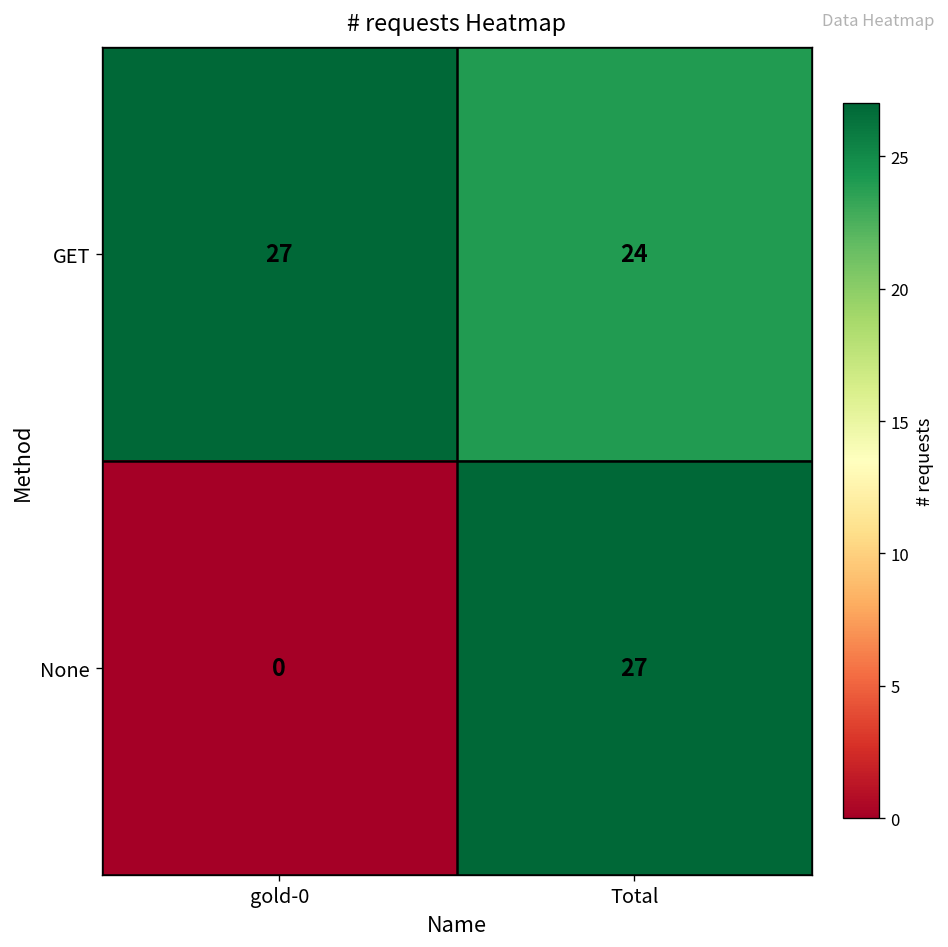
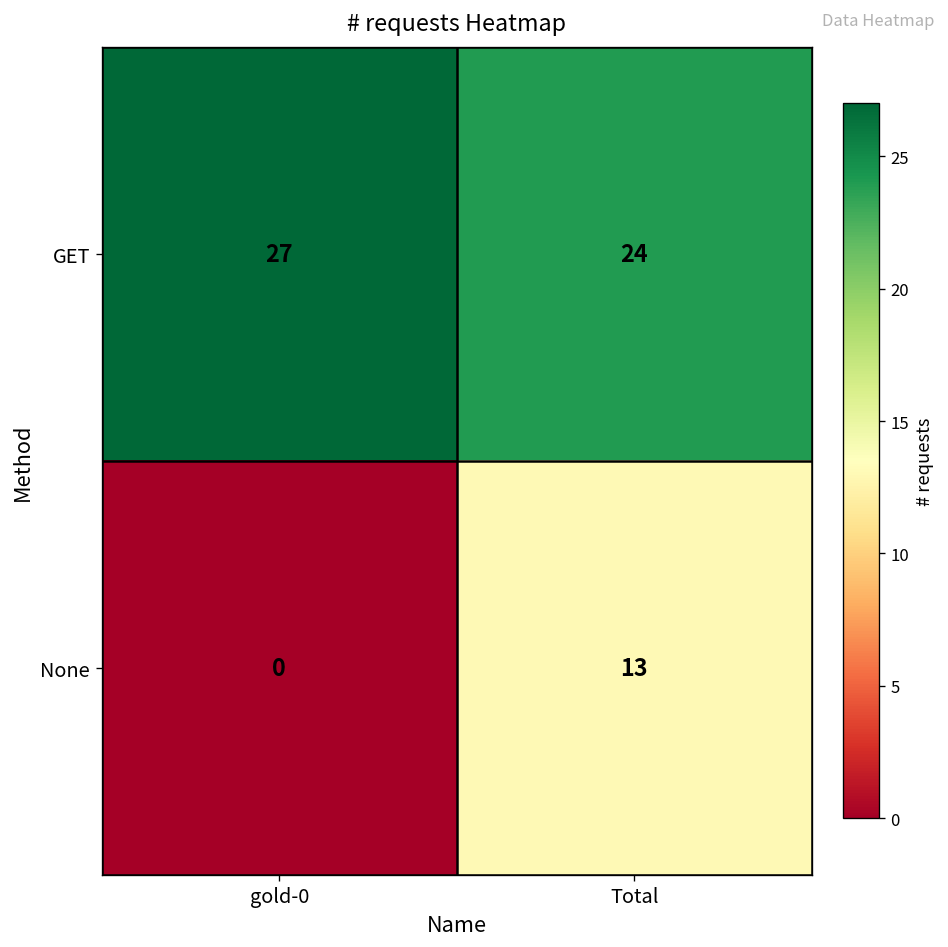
  {
    "GET": {
      "gold-0": 27,
      "Total": 24
    },
    "None": {
      "gold-0": 0,
-     "Total": 27
+     "Total": 13
    }
  }
